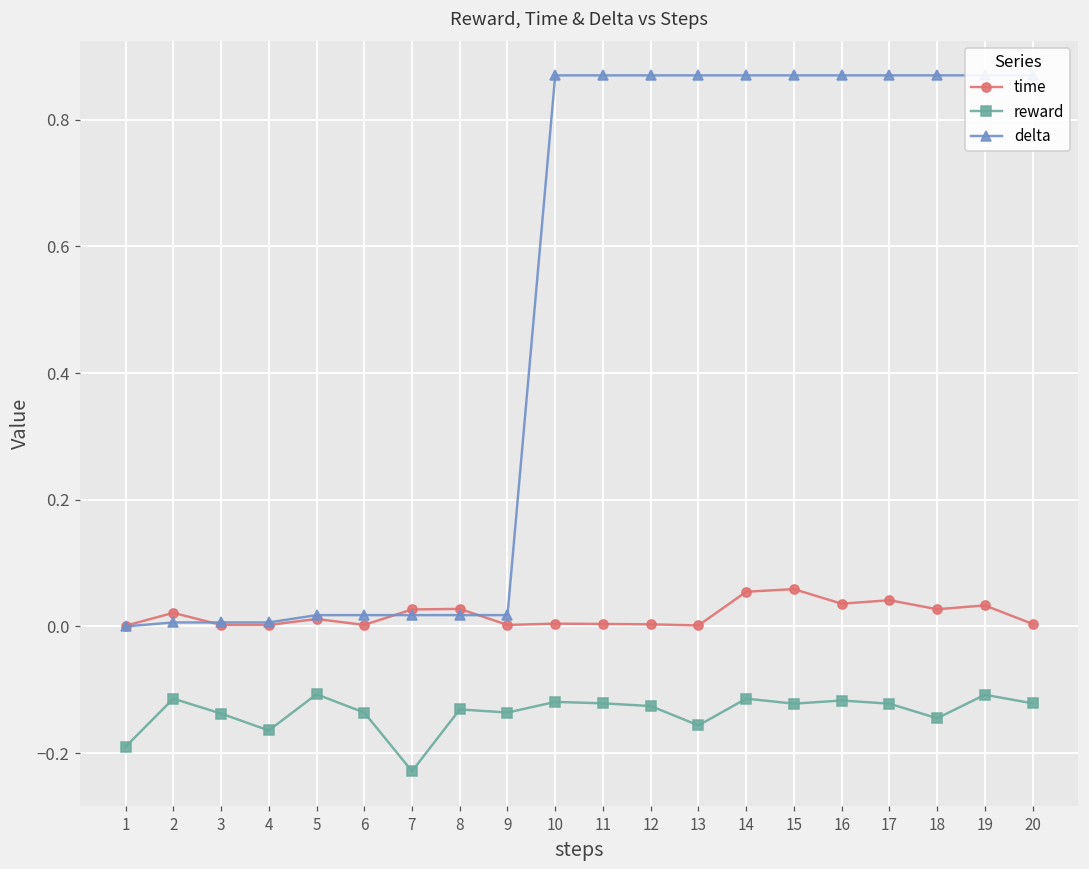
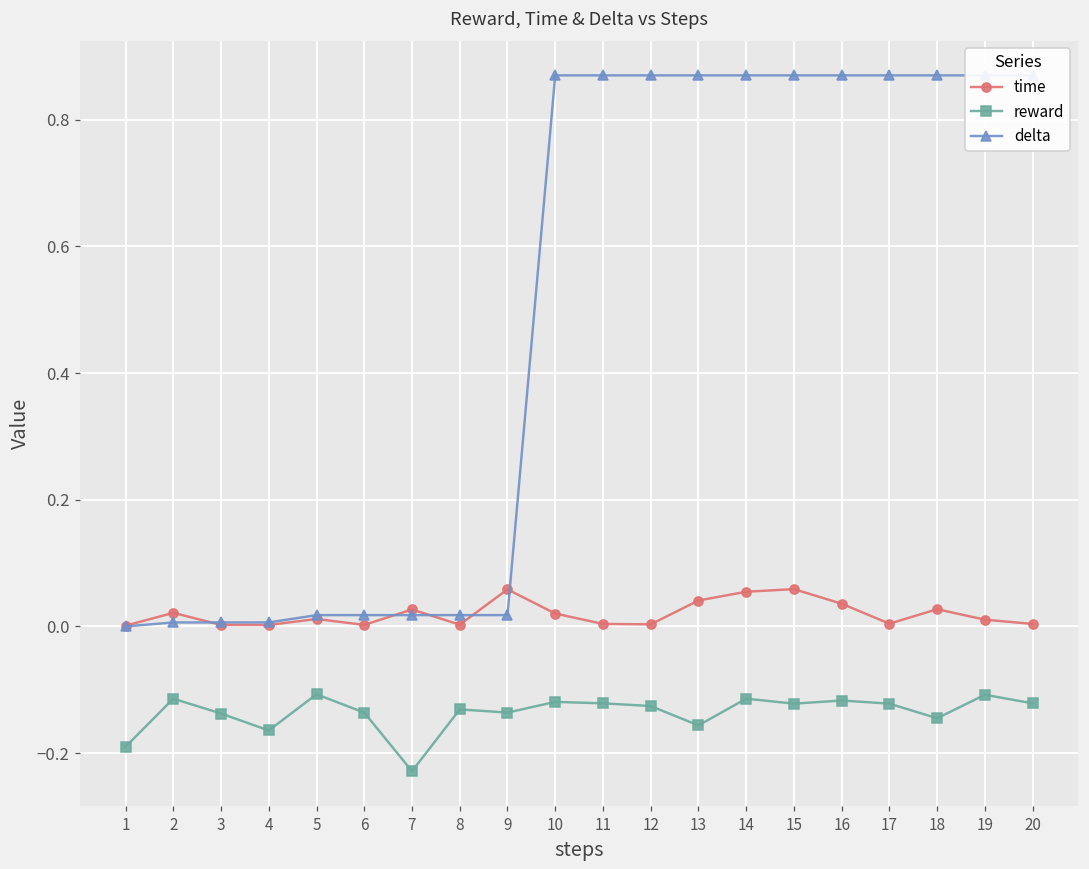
  {
    "time": {
      "2": 0.02,
      "5": 0.01,
      "6": 0.00,
      "7": 0.03,
-     "8": 0.03,
-     "9": 0.00,
-     "10": 0.00,
+     "8": 0.00,
+     "9": 0.06,
+     "10": 0.02,
      "11": 0.00,
      "12": 0.00,
-     "13": 0.00,
+     "13": 0.04,
      "14": 0.05,
      "15": 0.06,
      "16": 0.04,
-     "17": 0.04,
+     "17": 0.00,
      "18": 0.03,
-     "19": 0.03,
+     "19": 0.01,
      "20": 0.00
    }
  }
